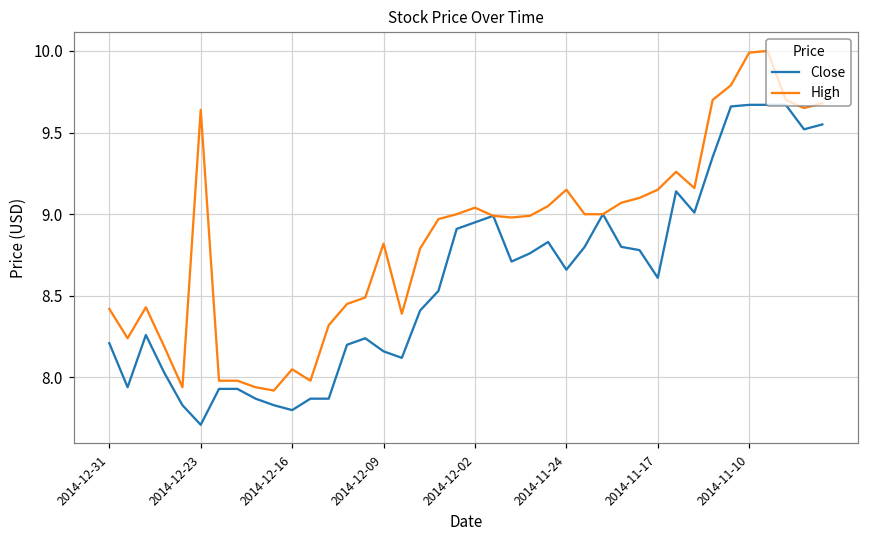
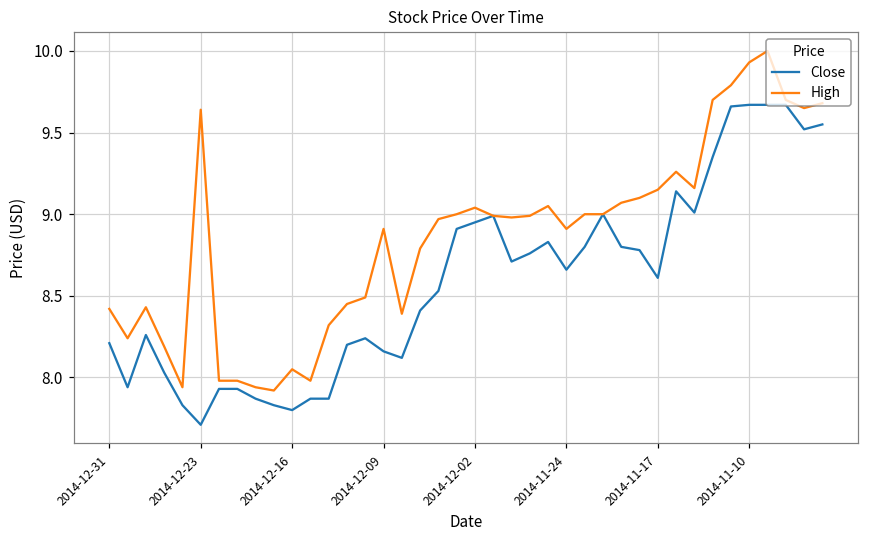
  {
    "Close": {
      "2014-12-31": 8.21,
      "2014-12-23": 7.71,
      "2014-12-16": 7.80,
      "2014-12-09": 8.16,
      "2014-12-02": 8.95,
      "2014-11-24": 8.66,
      "2014-11-17": 8.61,
      "2014-11-10": 9.67
    },
    "High": {
      "2014-12-31": 8.42,
      "2014-12-23": 9.64,
      "2014-12-16": 8.05,
-     "2014-12-09": 8.82,
+     "2014-12-09": 8.91,
      "2014-12-02": 9.04,
-     "2014-11-24": 9.15,
+     "2014-11-24": 8.91,
      "2014-11-17": 9.15,
-     "2014-11-10": 9.99
+     "2014-11-10": 9.93
    }
  }
